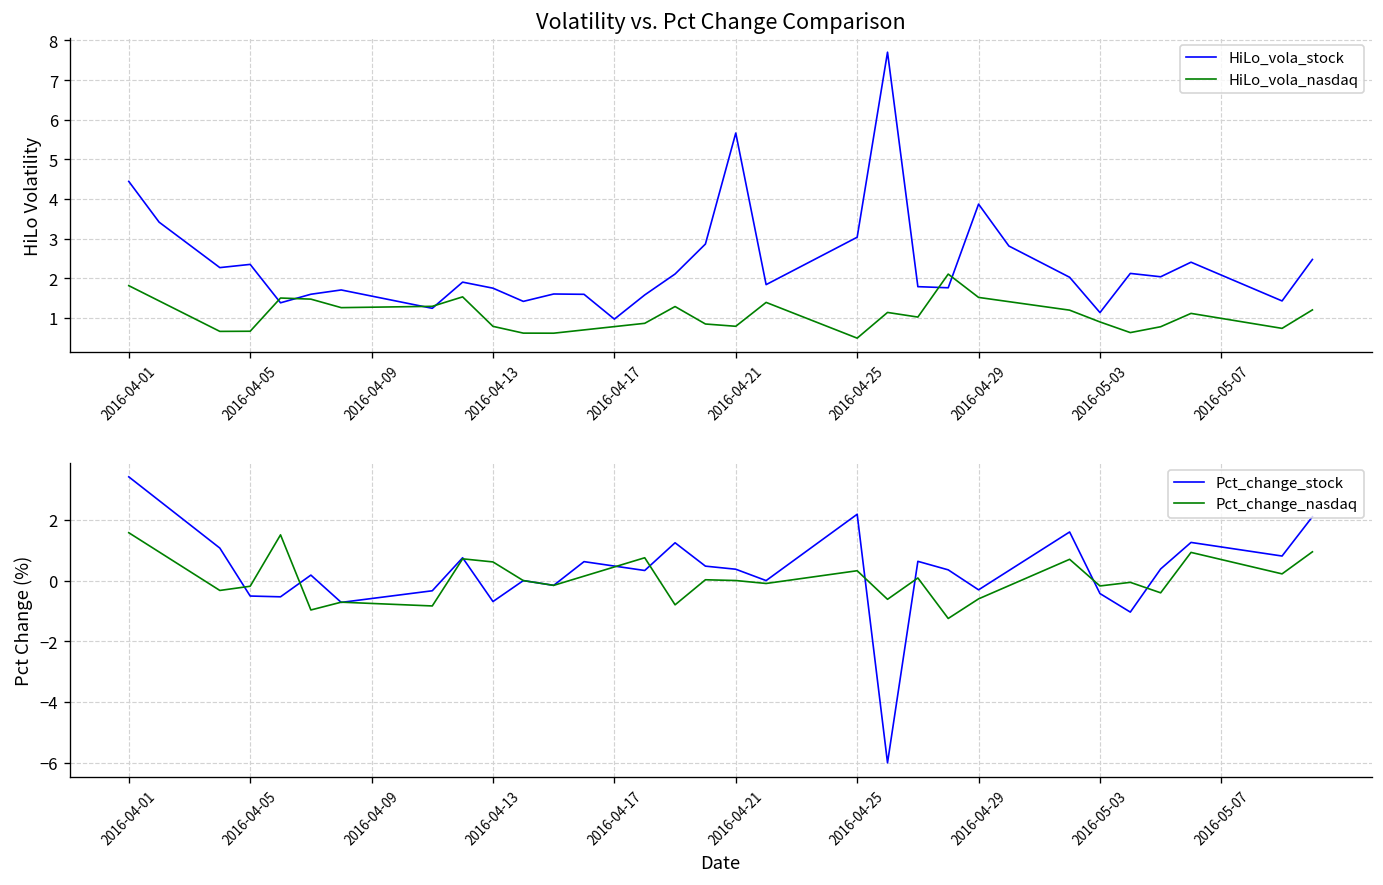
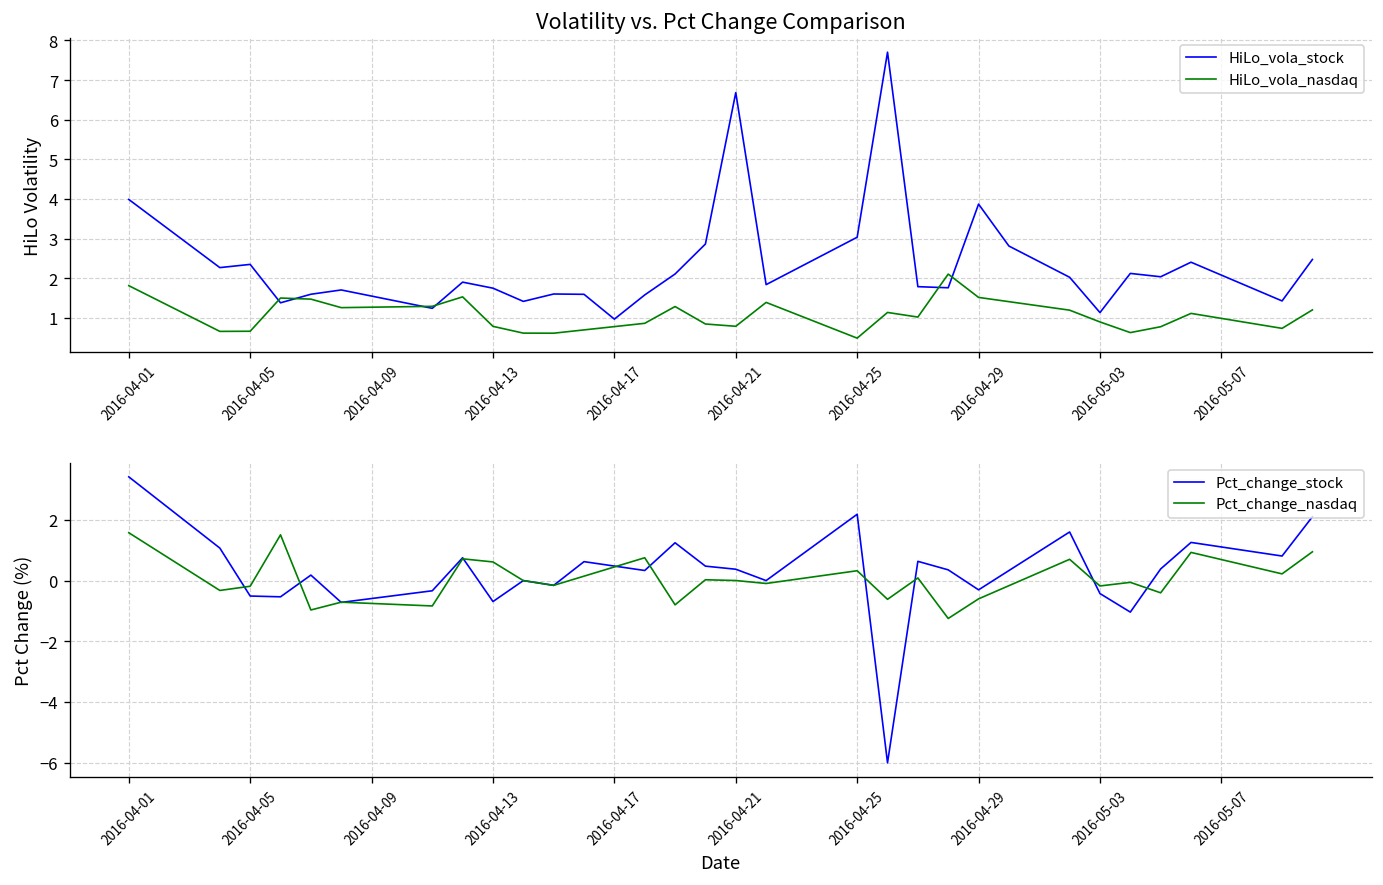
  {
    "Volatility vs. Pct Change Comparison": {
      "HiLo_vola_stock": {
-       "2016-04-01": 4.4,
+       "2016-04-01": 4.0,
        "2016-04-05": 2.4,
        "2016-04-09": 1.6,
        "2016-04-13": 1.8,
        "2016-04-17": 1.0,
-       "2016-04-21": 5.7,
+       "2016-04-21": 6.7,
        "2016-04-25": 3.0,
        "2016-04-29": 3.9,
        "2016-05-03": 1.1,
        "2016-05-07": 2.1
      },
      "HiLo_vola_nasdaq": {
        "2016-04-01": 1.8,
        "2016-04-05": 0.7,
        "2016-04-09": 1.3,
        "2016-04-13": 0.8,
        "2016-04-17": 0.8,
        "2016-04-21": 0.8,
        "2016-04-25": 0.5,
        "2016-04-29": 1.5,
        "2016-05-03": 0.9,
        "2016-05-07": 1.0
      }
    }
  }
